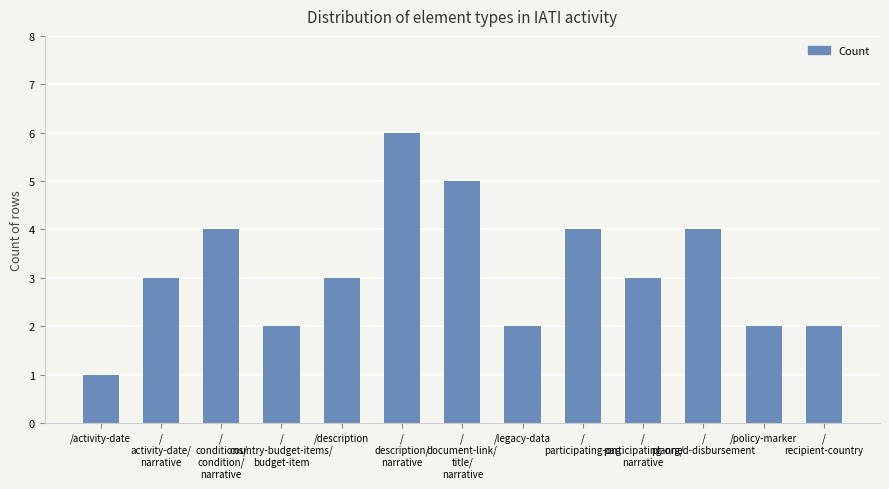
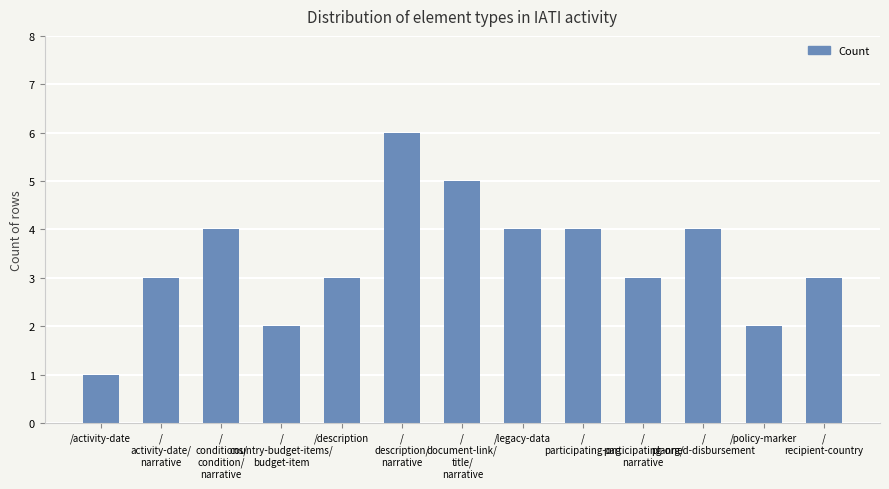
  {
    "/activity-date": 1,
    "/ activity-date/ narrative": 3,
    "/ description/ narrative": 6,
    "/ document-link/ title/ narrative": 5,
-   "/legacy-data": 2,
-   "/ recipient-country": 2
+   "/legacy-data": 4,
+   "/ recipient-country": 3
  }
